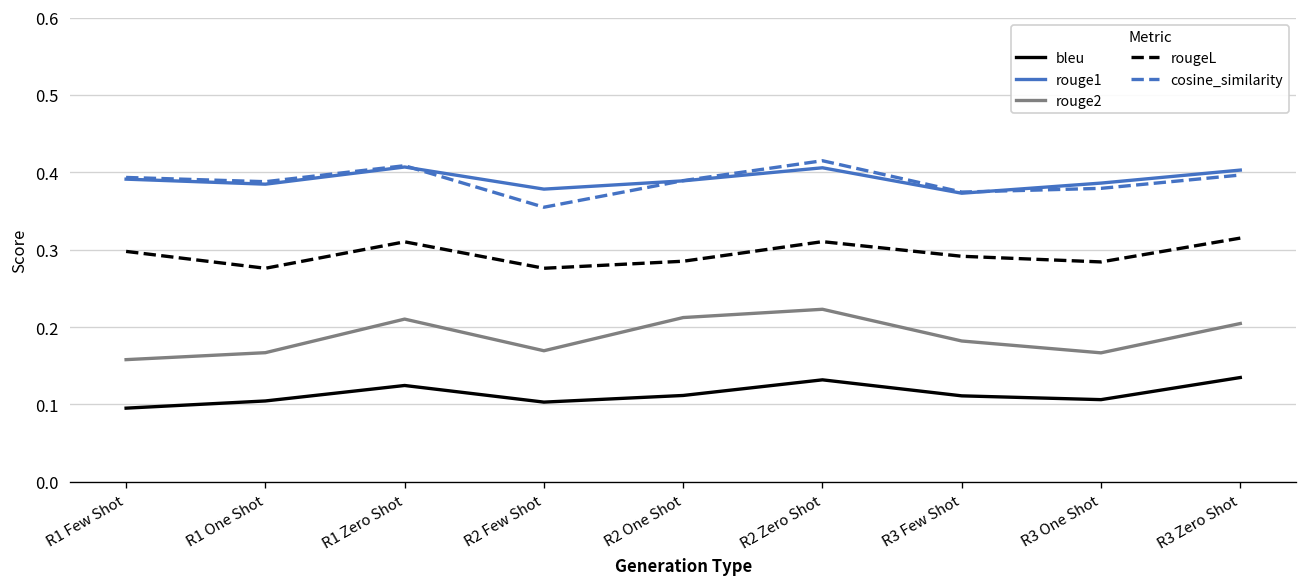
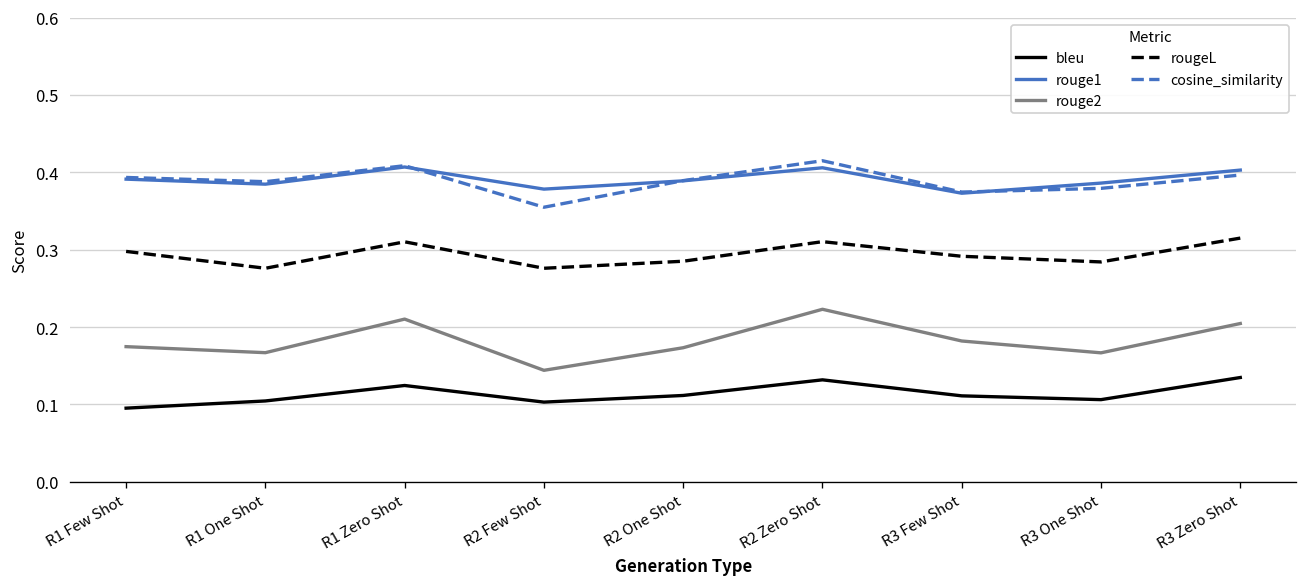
  {
    "rouge2": {
-     "R1 Few Shot": 0.16,
+     "R1 Few Shot": 0.17,
      "R1 One Shot": 0.17,
      "R1 Zero Shot": 0.21,
-     "R2 Few Shot": 0.17,
-     "R2 One Shot": 0.21,
+     "R2 Few Shot": 0.14,
+     "R2 One Shot": 0.17,
      "R2 Zero Shot": 0.22,
      "R3 Few Shot": 0.18,
      "R3 One Shot": 0.17,
      "R3 Zero Shot": 0.20
    }
  }
